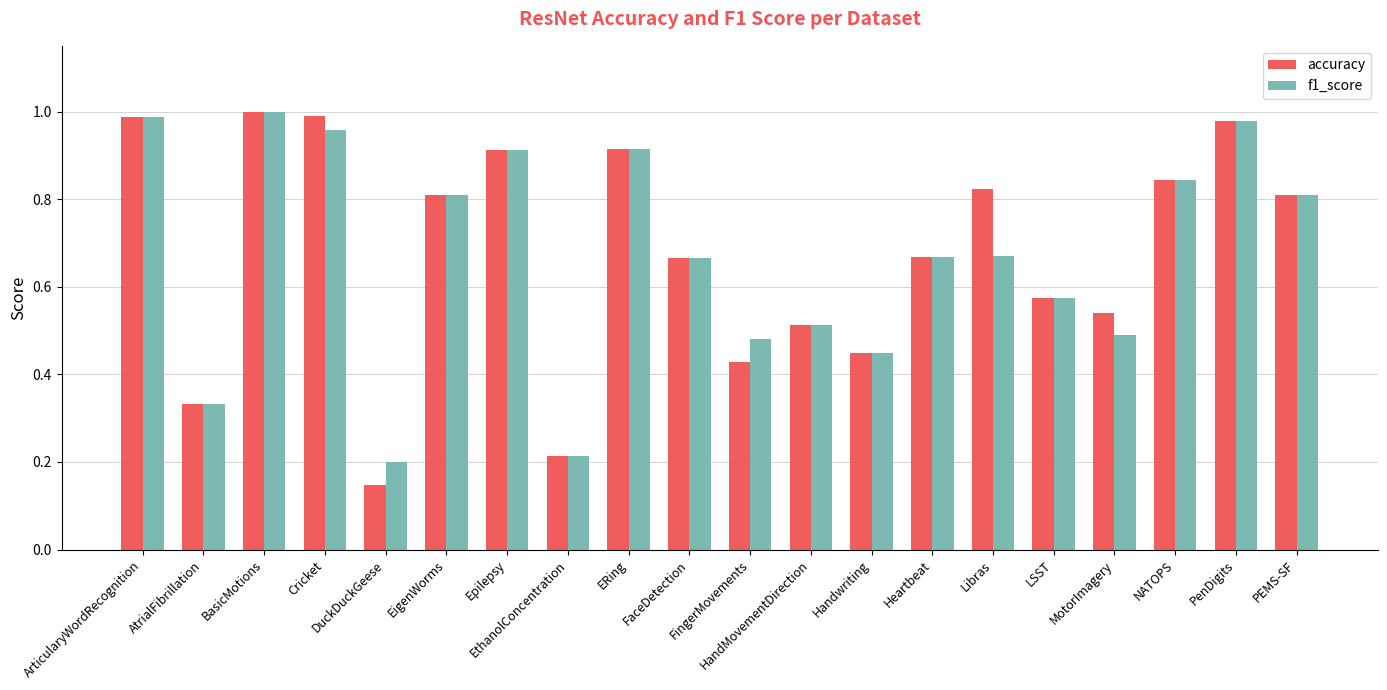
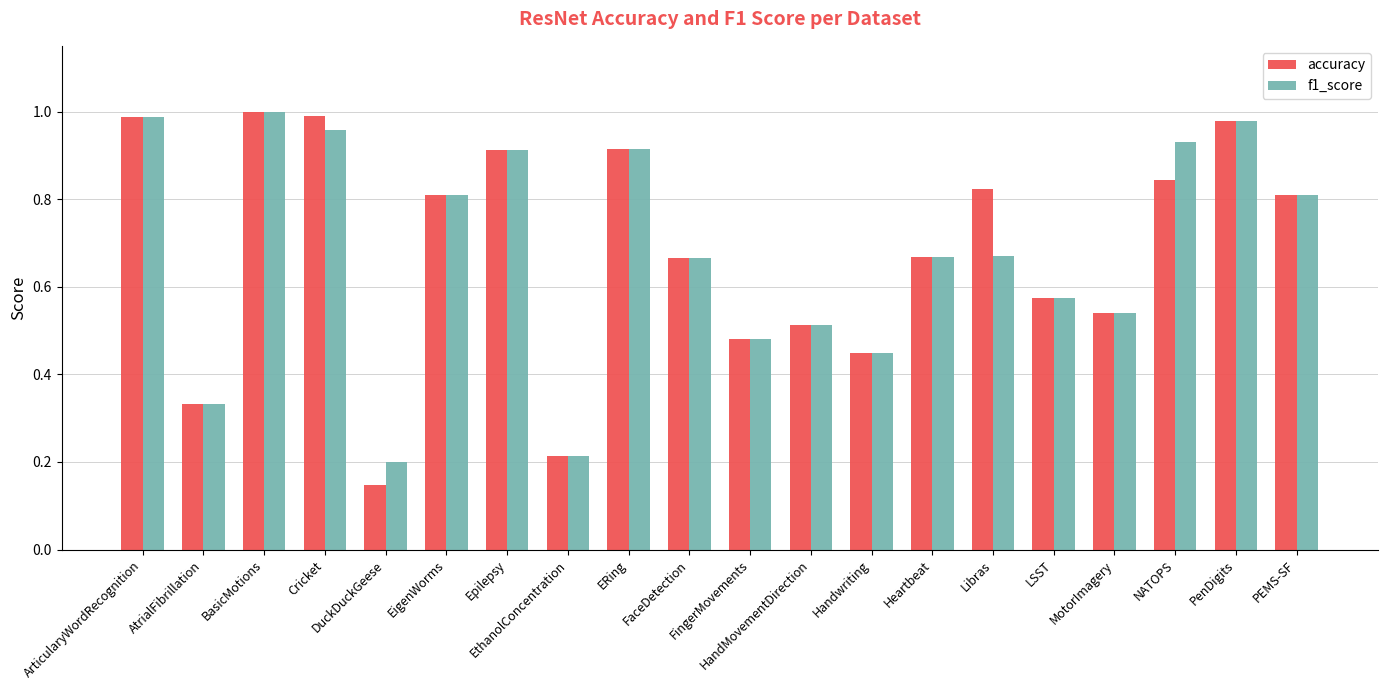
  {
    "accuracy": {
      "ArticularyWordRecognition": 0.99,
      "AtrialFibrillation": 0.33,
      "BasicMotions": 1.00,
      "Cricket": 0.99,
      "DuckDuckGeese": 0.15,
      "EigenWorms": 0.81,
      "Epilepsy": 0.91,
      "EthanolConcentration": 0.21,
      "ERing": 0.91,
      "FaceDetection": 0.67,
-     "FingerMovements": 0.43,
+     "FingerMovements": 0.48,
      "HandMovementDirection": 0.51,
      "Handwriting": 0.45,
      "Heartbeat": 0.67,
      "Libras": 0.82,
      "LSST": 0.58,
      "MotorImagery": 0.54,
      "NATOPS": 0.84,
      "PenDigits": 0.98,
      "PEMS-SF": 0.81
    },
    "f1_score": {
      "ArticularyWordRecognition": 0.99,
      "AtrialFibrillation": 0.33,
      "BasicMotions": 1.00,
      "Cricket": 0.96,
      "DuckDuckGeese": 0.20,
      "EigenWorms": 0.81,
      "Epilepsy": 0.91,
      "EthanolConcentration": 0.21,
      "ERing": 0.91,
      "FaceDetection": 0.67,
      "FingerMovements": 0.48,
      "HandMovementDirection": 0.51,
      "Handwriting": 0.45,
      "Heartbeat": 0.67,
      "Libras": 0.67,
      "LSST": 0.58,
-     "MotorImagery": 0.49,
-     "NATOPS": 0.84,
+     "MotorImagery": 0.54,
+     "NATOPS": 0.93,
      "PenDigits": 0.98,
      "PEMS-SF": 0.81
    }
  }
